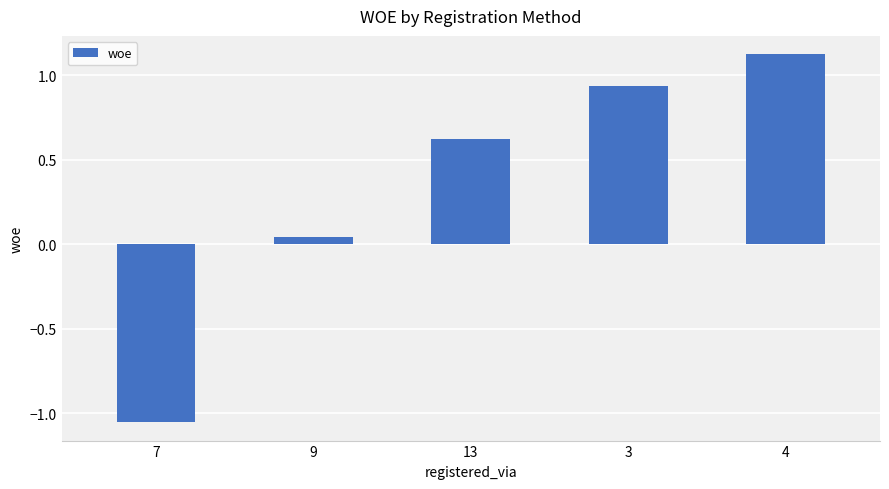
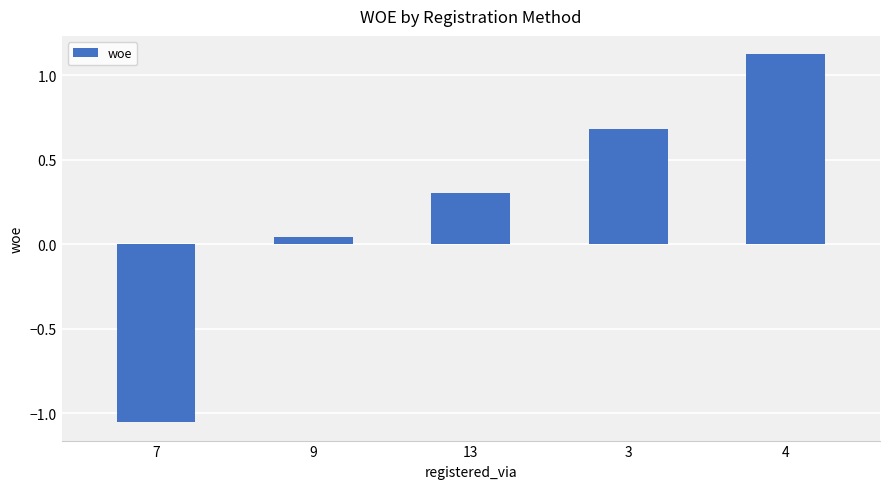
  {
    "7": -1.05,
    "9": 0.04,
-   "13": 0.63,
-   "3": 0.94,
+   "13": 0.30,
+   "3": 0.68,
    "4": 1.13
  }
